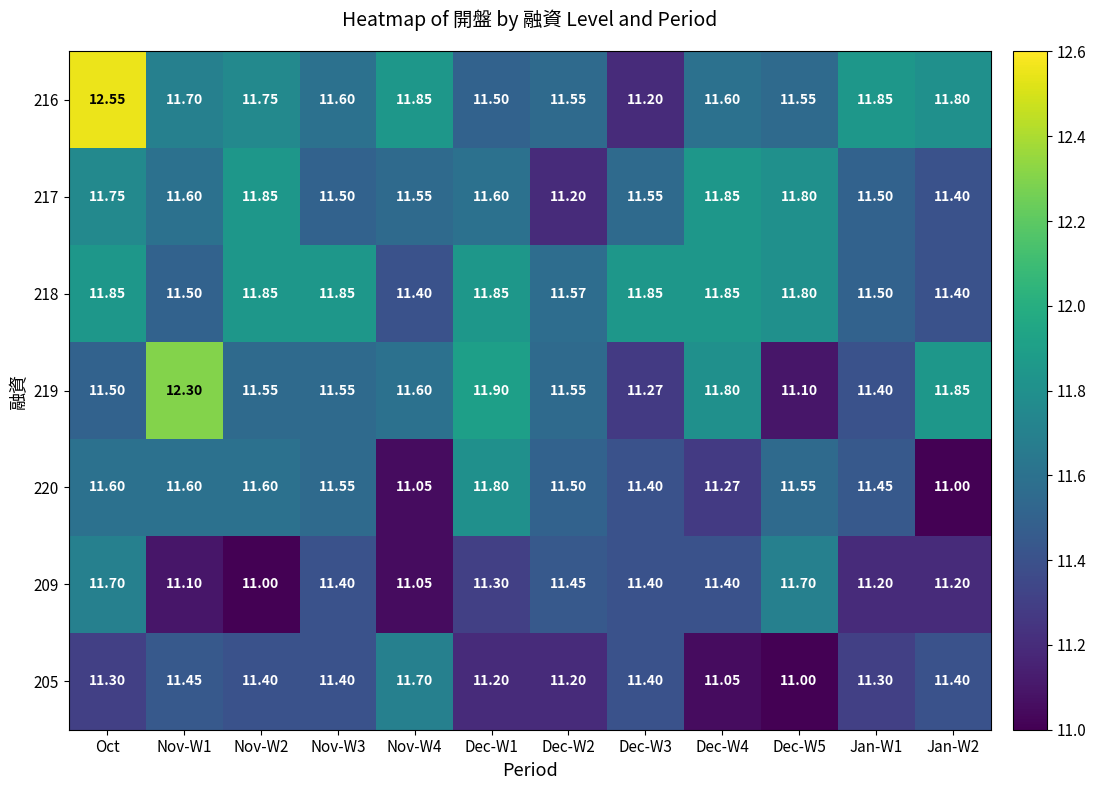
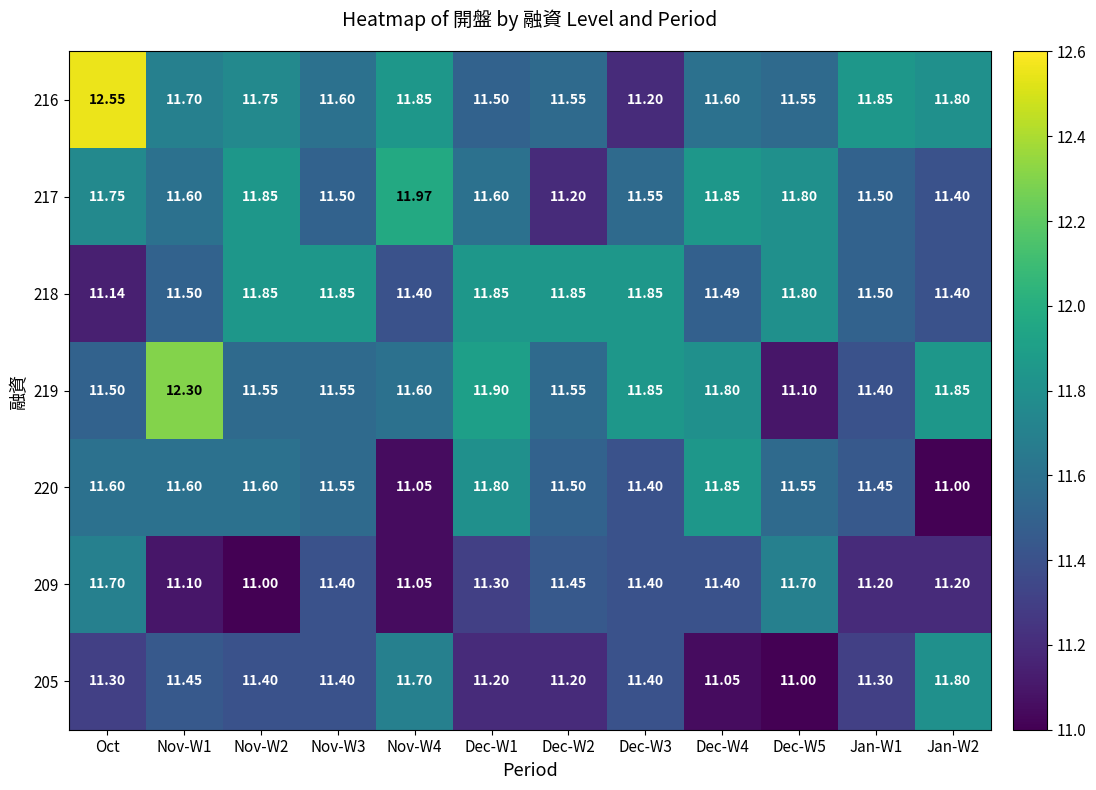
  {
    "216": {
      "Oct": 12.55,
      "Nov-W1": 11.70,
      "Nov-W2": 11.75,
      "Nov-W3": 11.60,
      "Nov-W4": 11.85,
      "Dec-W1": 11.50,
      "Dec-W2": 11.55,
      "Dec-W3": 11.20,
      "Dec-W4": 11.60,
      "Dec-W5": 11.55,
      "Jan-W1": 11.85,
      "Jan-W2": 11.80
    },
    "217": {
      "Oct": 11.75,
      "Nov-W1": 11.60,
      "Nov-W2": 11.85,
      "Nov-W3": 11.50,
-     "Nov-W4": 11.55,
+     "Nov-W4": 11.97,
      "Dec-W1": 11.60,
      "Dec-W2": 11.20,
      "Dec-W3": 11.55,
      "Dec-W4": 11.85,
      "Dec-W5": 11.80,
      "Jan-W1": 11.50,
      "Jan-W2": 11.40
    },
    "218": {
-     "Oct": 11.85,
+     "Oct": 11.14,
      "Nov-W1": 11.50,
      "Nov-W2": 11.85,
      "Nov-W3": 11.85,
      "Nov-W4": 11.40,
      "Dec-W1": 11.85,
-     "Dec-W2": 11.57,
+     "Dec-W2": 11.85,
      "Dec-W3": 11.85,
-     "Dec-W4": 11.85,
+     "Dec-W4": 11.49,
      "Dec-W5": 11.80,
      "Jan-W1": 11.50,
      "Jan-W2": 11.40
    },
    "219": {
      "Oct": 11.50,
      "Nov-W1": 12.30,
      "Nov-W2": 11.55,
      "Nov-W3": 11.55,
      "Nov-W4": 11.60,
      "Dec-W1": 11.90,
      "Dec-W2": 11.55,
-     "Dec-W3": 11.27,
+     "Dec-W3": 11.85,
      "Dec-W4": 11.80,
      "Dec-W5": 11.10,
      "Jan-W1": 11.40,
      "Jan-W2": 11.85
    },
    "220": {
      "Oct": 11.60,
      "Nov-W1": 11.60,
      "Nov-W2": 11.60,
      "Nov-W3": 11.55,
      "Nov-W4": 11.05,
      "Dec-W1": 11.80,
      "Dec-W2": 11.50,
      "Dec-W3": 11.40,
-     "Dec-W4": 11.27,
+     "Dec-W4": 11.85,
      "Dec-W5": 11.55,
      "Jan-W1": 11.45,
      "Jan-W2": 11.00
    },
    "209": {
      "Oct": 11.70,
      "Nov-W1": 11.10,
      "Nov-W2": 11.00,
      "Nov-W3": 11.40,
      "Nov-W4": 11.05,
      "Dec-W1": 11.30,
      "Dec-W2": 11.45,
      "Dec-W3": 11.40,
      "Dec-W4": 11.40,
      "Dec-W5": 11.70,
      "Jan-W1": 11.20,
      "Jan-W2": 11.20
    },
    "205": {
      "Oct": 11.30,
      "Nov-W1": 11.45,
      "Nov-W2": 11.40,
      "Nov-W3": 11.40,
      "Nov-W4": 11.70,
      "Dec-W1": 11.20,
      "Dec-W2": 11.20,
      "Dec-W3": 11.40,
      "Dec-W4": 11.05,
      "Dec-W5": 11.00,
      "Jan-W1": 11.30,
-     "Jan-W2": 11.40
+     "Jan-W2": 11.80
    }
  }
